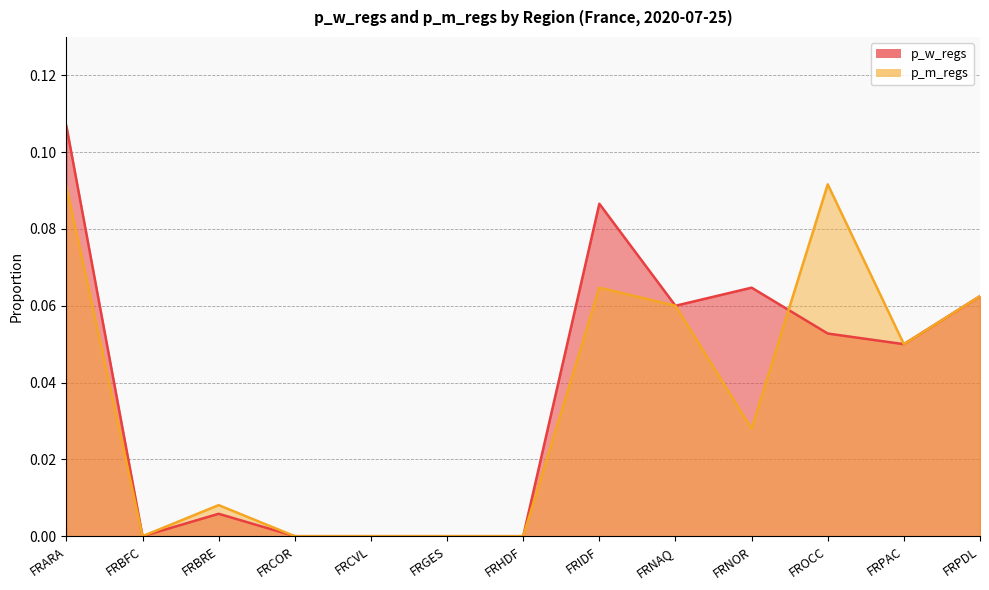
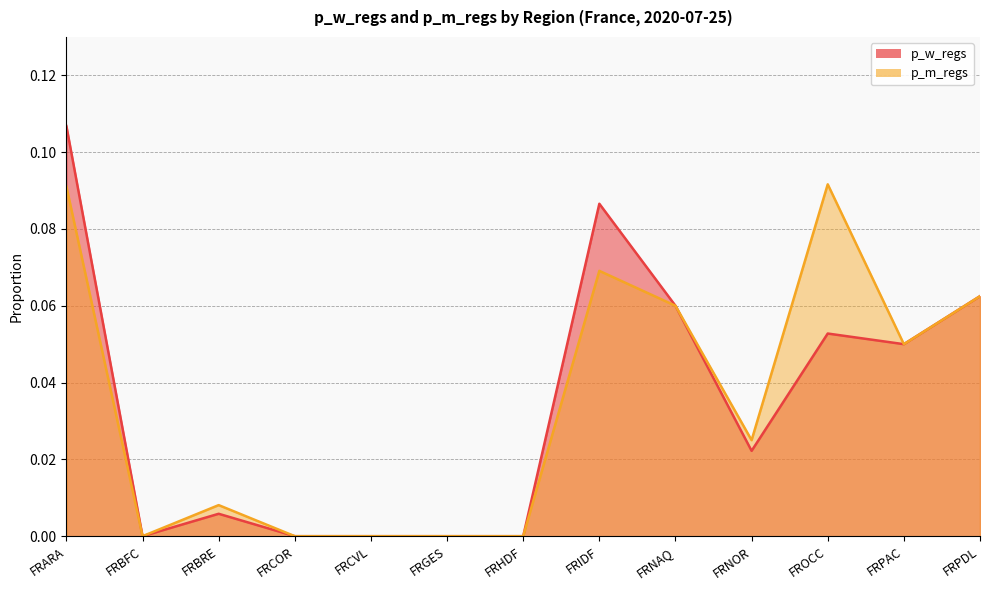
  {
    "p_w_regs": {
      "FRARA": 0.107,
      "FRBRE": 0.006,
      "FRIDF": 0.087,
-     "FRNOR": 0.065,
+     "FRNOR": 0.022,
      "FROCC": 0.053
    },
    "p_m_regs": {
      "FRARA": 0.091,
      "FRBRE": 0.008,
-     "FRIDF": 0.065,
-     "FRNOR": 0.028,
+     "FRIDF": 0.069,
+     "FRNOR": 0.025,
      "FROCC": 0.092
    }
  }
